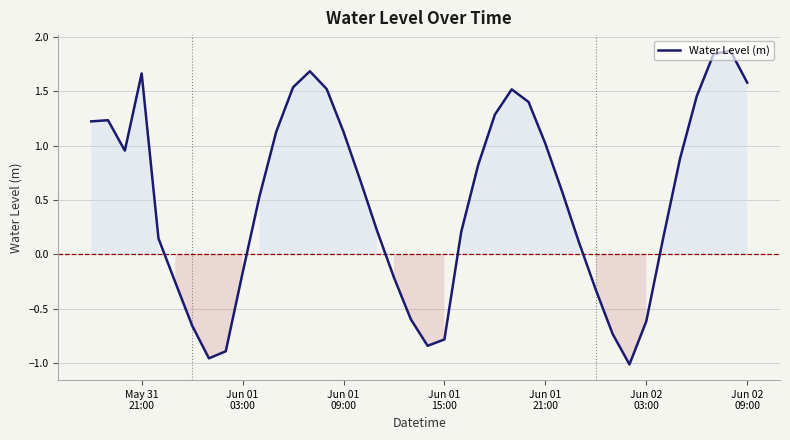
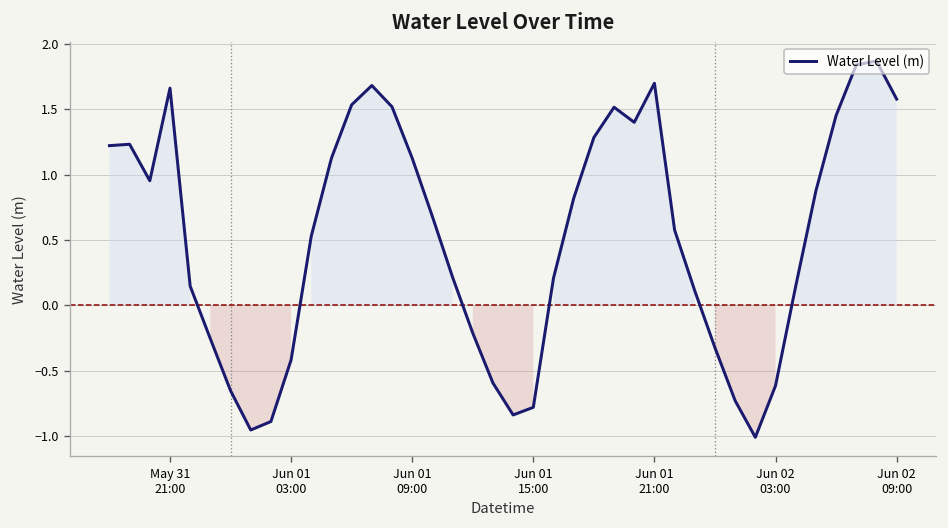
  {
    "May 31 21:00": 1.66,
-   "Jun 01 03:00": -0.17,
+   "Jun 01 03:00": -0.42,
    "Jun 01 09:00": 1.13,
    "Jun 01 15:00": -0.78,
-   "Jun 01 21:00": 1.02,
+   "Jun 01 21:00": 1.70,
    "Jun 02 03:00": -0.62,
    "Jun 02 09:00": 1.58
  }
